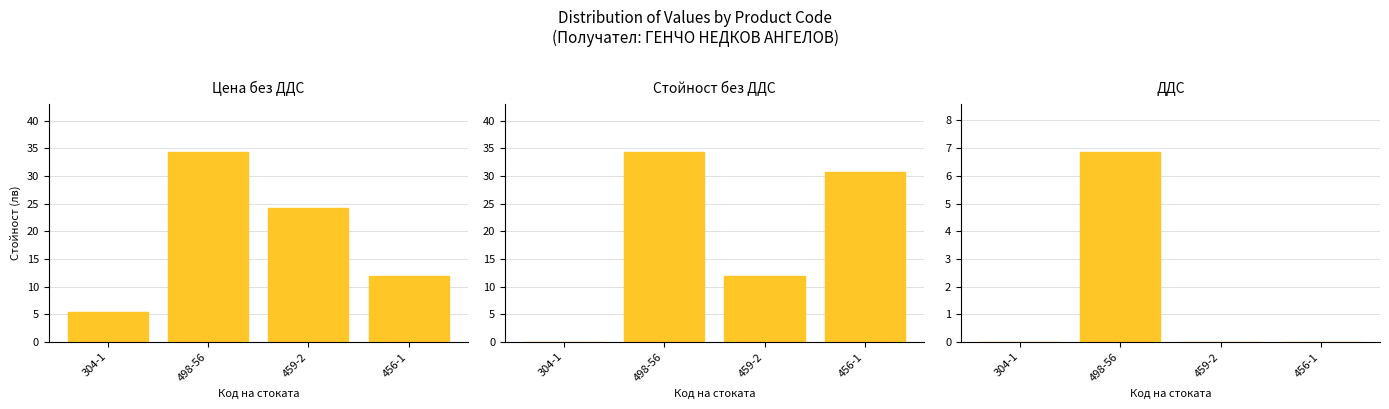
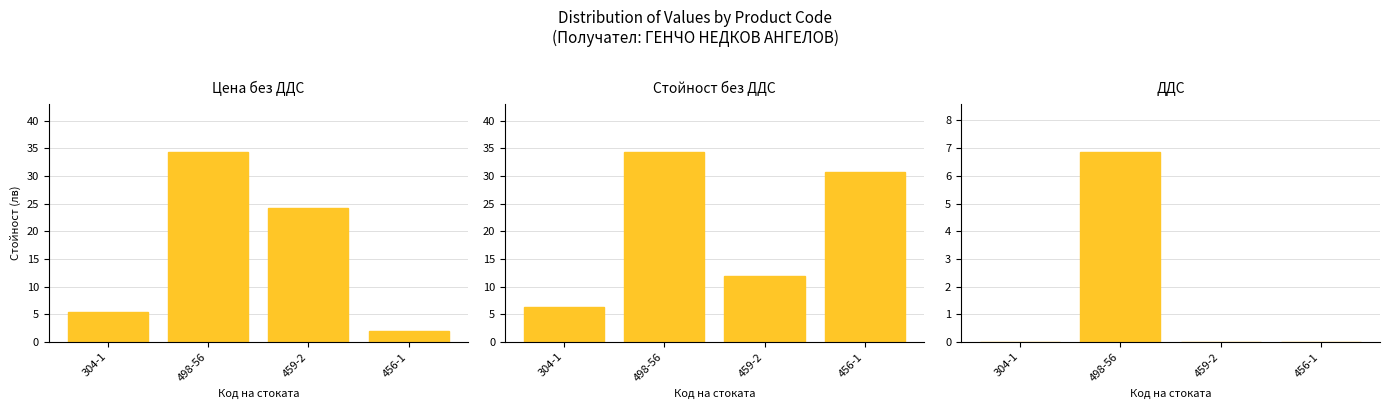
  {
    "Цена без ДДС": {
      "304-1": 6,
      "498-56": 34,
      "459-2": 24,
-     "456-1": 12
+     "456-1": 2
    },
    "Стойност без ДДС": {
-     "304-1": 0,
+     "304-1": 6,
      "498-56": 34,
      "459-2": 12,
      "456-1": 31
    },
    "ДДС": {
      "304-1": 0.0,
      "498-56": 6.9,
      "459-2": 0.0,
      "456-1": 0.0
    }
  }
